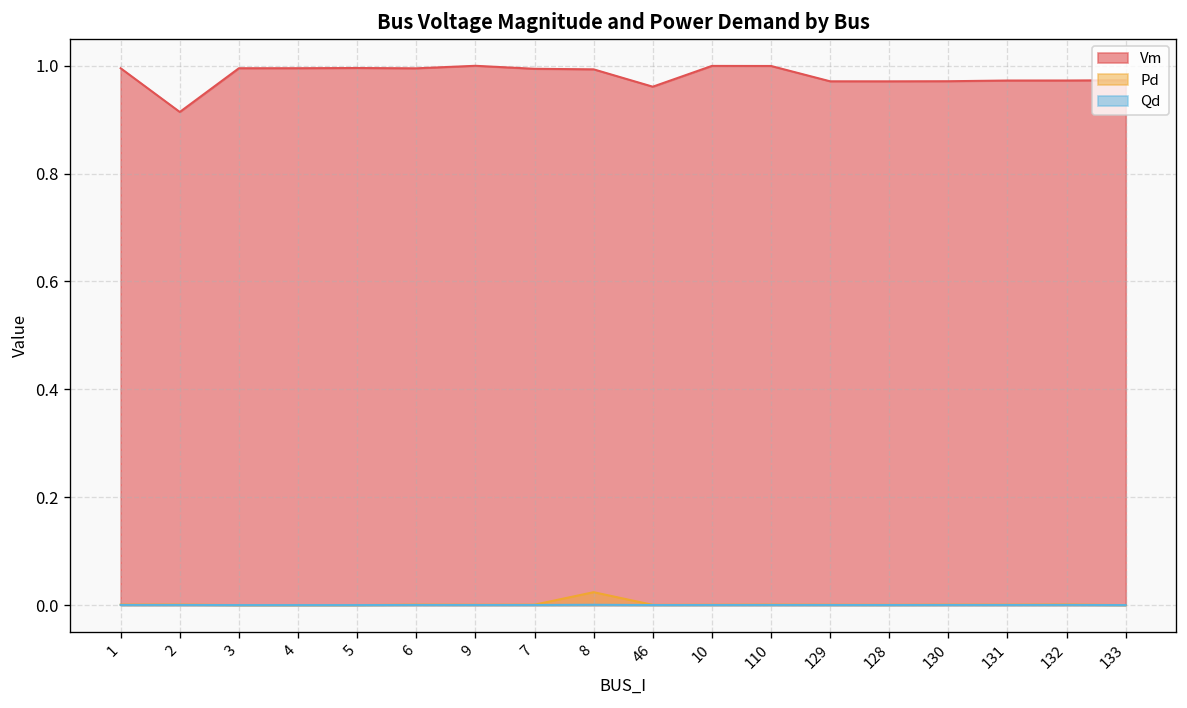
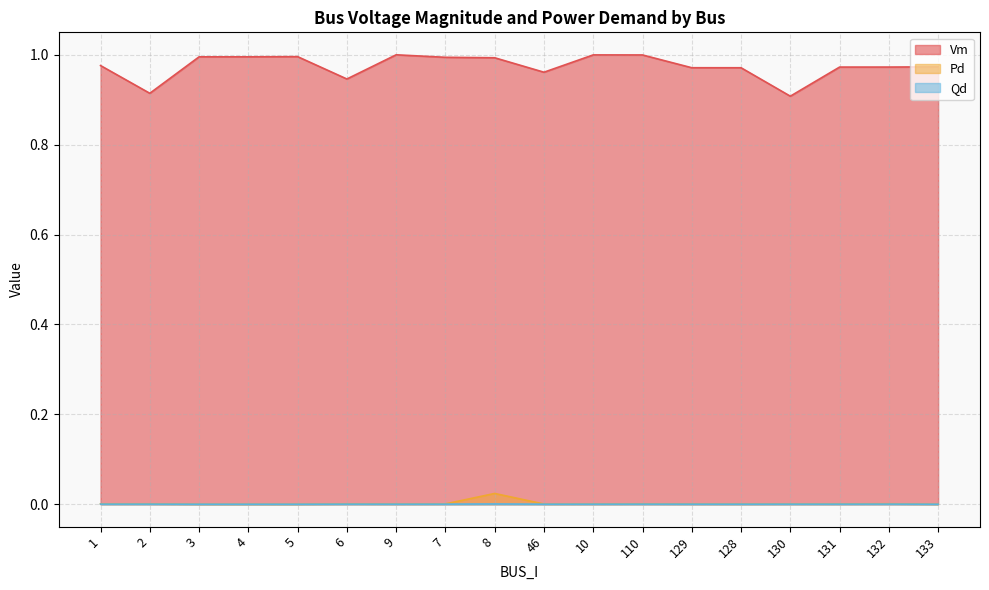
  {
    "Vm": {
-     "1": 1.00,
+     "1": 0.98,
      "2": 0.91,
      "3": 1.00,
      "4": 1.00,
      "5": 1.00,
-     "6": 1.00,
+     "6": 0.95,
      "9": 1.00,
      "7": 0.99,
      "8": 0.99,
      "46": 0.96,
      "10": 1.00,
      "110": 1.00,
      "129": 0.97,
      "128": 0.97,
-     "130": 0.97,
+     "130": 0.91,
      "131": 0.97,
      "132": 0.97
    },
    "Pd": {
      "8": 0.02
    },
    "Qd": {
      "8": 0.00
    }
  }
